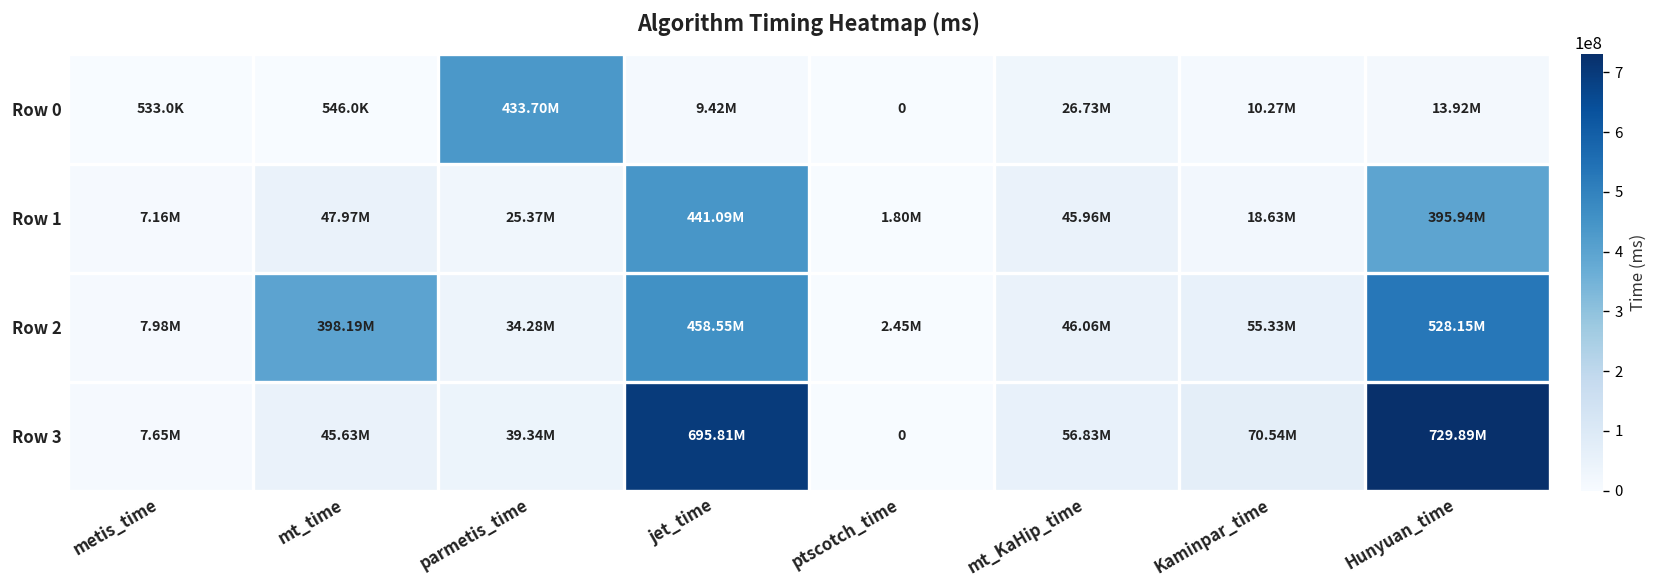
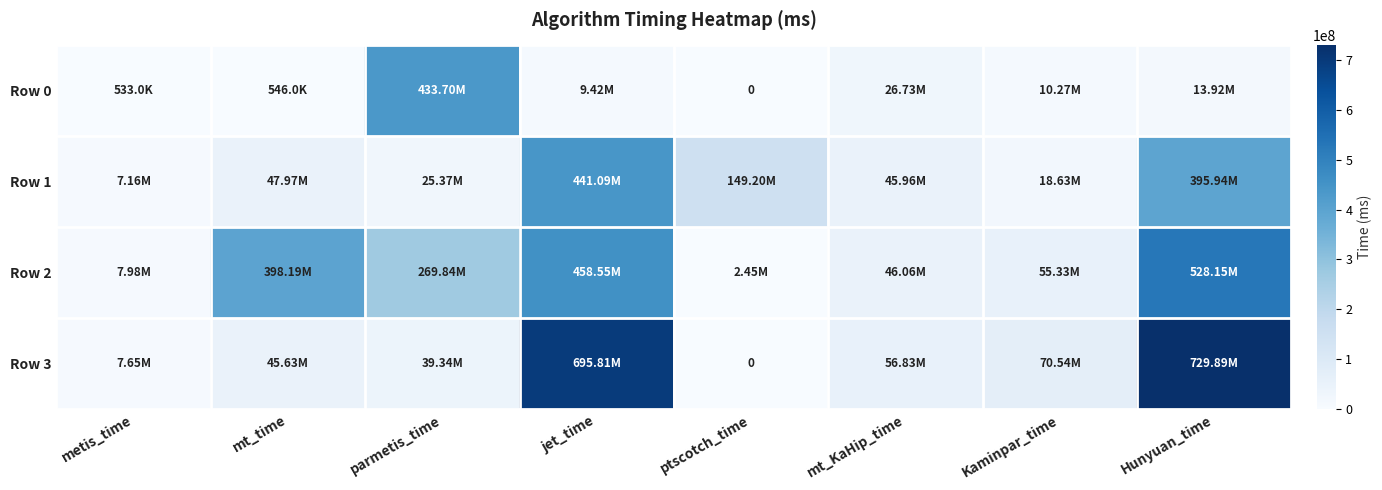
  {
    "Row 0": {
      "metis_time": "533.0K",
      "mt_time": "546.0K",
      "parmetis_time": "433.70M",
      "jet_time": "9.42M",
      "ptscotch_time": "0",
      "mt_KaHip_time": "26.73M",
      "Kaminpar_time": "10.27M",
      "Hunyuan_time": "13.92M"
    },
    "Row 1": {
      "metis_time": "7.16M",
      "mt_time": "47.97M",
      "parmetis_time": "25.37M",
      "jet_time": "441.09M",
-     "ptscotch_time": "1.80M",
+     "ptscotch_time": "149.20M",
      "mt_KaHip_time": "45.96M",
      "Kaminpar_time": "18.63M",
      "Hunyuan_time": "395.94M"
    },
    "Row 2": {
      "metis_time": "7.98M",
      "mt_time": "398.19M",
-     "parmetis_time": "34.28M",
+     "parmetis_time": "269.84M",
      "jet_time": "458.55M",
      "ptscotch_time": "2.45M",
      "mt_KaHip_time": "46.06M",
      "Kaminpar_time": "55.33M",
      "Hunyuan_time": "528.15M"
    },
    "Row 3": {
      "metis_time": "7.65M",
      "mt_time": "45.63M",
      "parmetis_time": "39.34M",
      "jet_time": "695.81M",
      "ptscotch_time": "0",
      "mt_KaHip_time": "56.83M",
      "Kaminpar_time": "70.54M",
      "Hunyuan_time": "729.89M"
    }
  }
